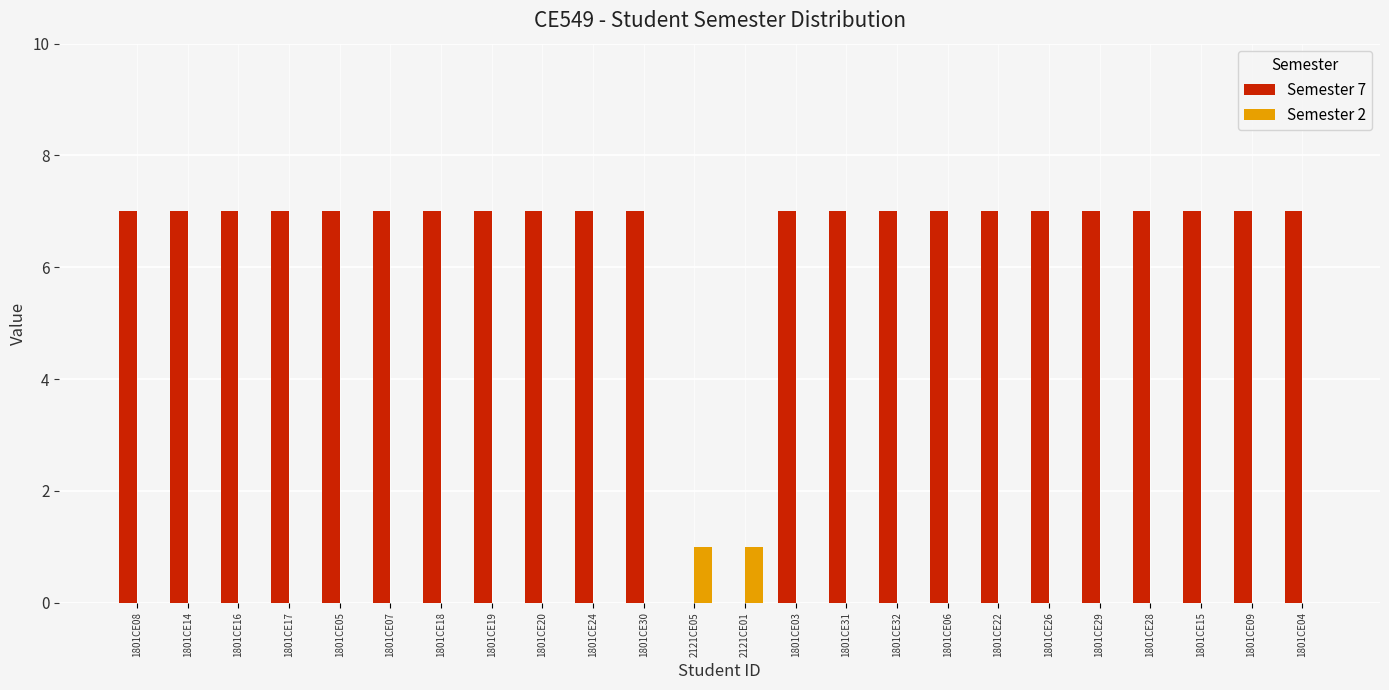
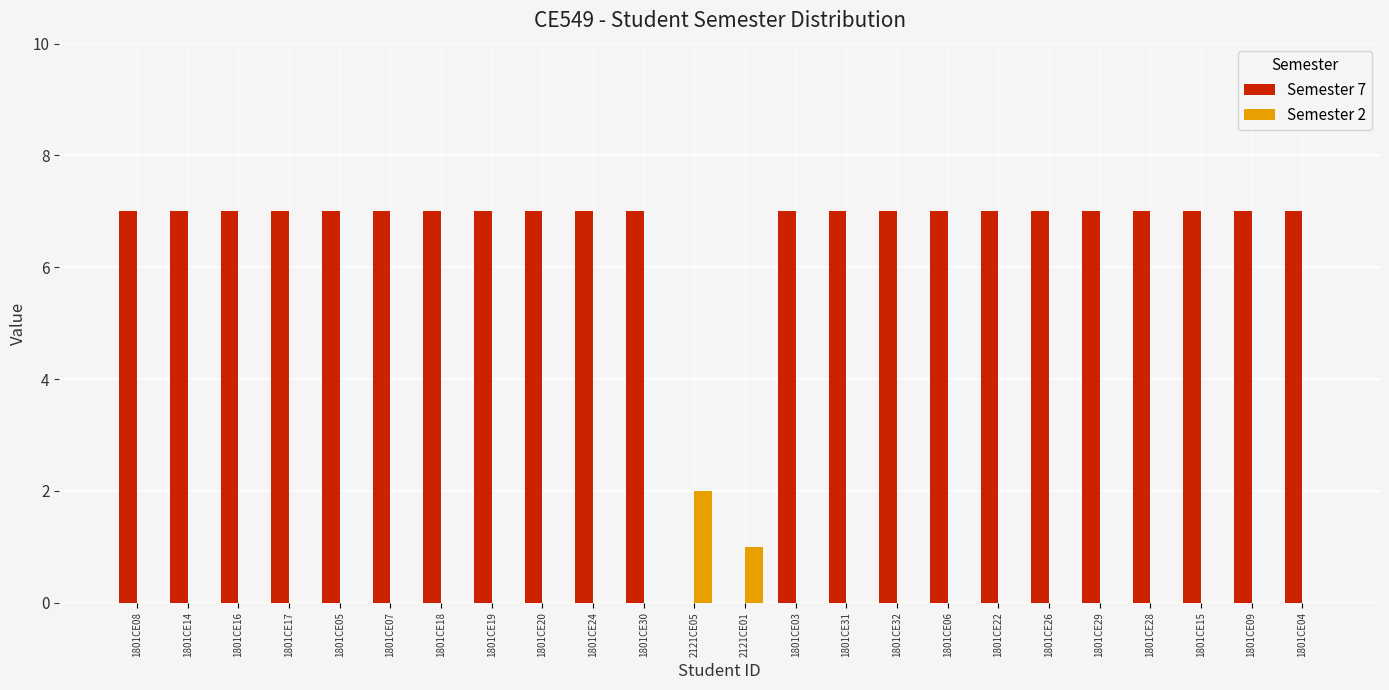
  {
    "Semester 7": {
      "1801CE08": 7,
      "1801CE14": 7,
      "1801CE16": 7,
      "1801CE17": 7,
      "1801CE05": 7,
      "1801CE07": 7,
      "1801CE18": 7,
      "1801CE19": 7,
      "1801CE20": 7,
      "1801CE24": 7,
      "1801CE30": 7,
      "2121CE05": 0,
      "2121CE01": 0,
      "1801CE03": 7,
      "1801CE31": 7,
      "1801CE32": 7,
      "1801CE06": 7,
      "1801CE22": 7,
      "1801CE26": 7,
      "1801CE29": 7,
      "1801CE28": 7,
      "1801CE15": 7,
      "1801CE09": 7,
      "1801CE04": 7
    },
    "Semester 2": {
      "1801CE08": 0,
      "1801CE14": 0,
      "1801CE16": 0,
      "1801CE17": 0,
      "1801CE05": 0,
      "1801CE07": 0,
      "1801CE18": 0,
      "1801CE19": 0,
      "1801CE20": 0,
      "1801CE24": 0,
      "1801CE30": 0,
-     "2121CE05": 1,
+     "2121CE05": 2,
      "2121CE01": 1,
      "1801CE03": 0,
      "1801CE31": 0,
      "1801CE32": 0,
      "1801CE06": 0,
      "1801CE22": 0,
      "1801CE26": 0,
      "1801CE29": 0,
      "1801CE28": 0,
      "1801CE15": 0,
      "1801CE09": 0,
      "1801CE04": 0
    }
  }
